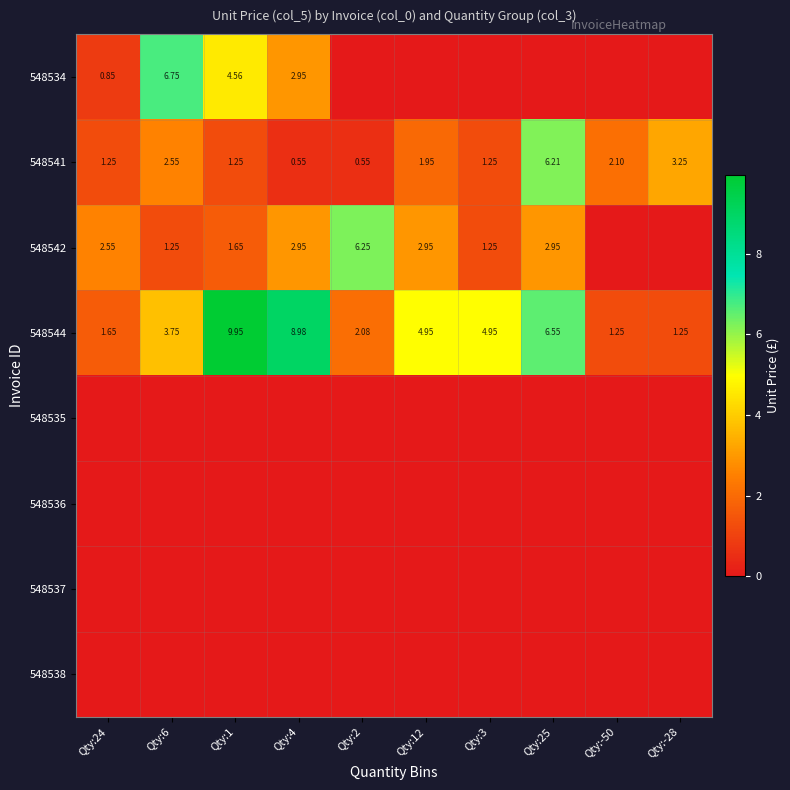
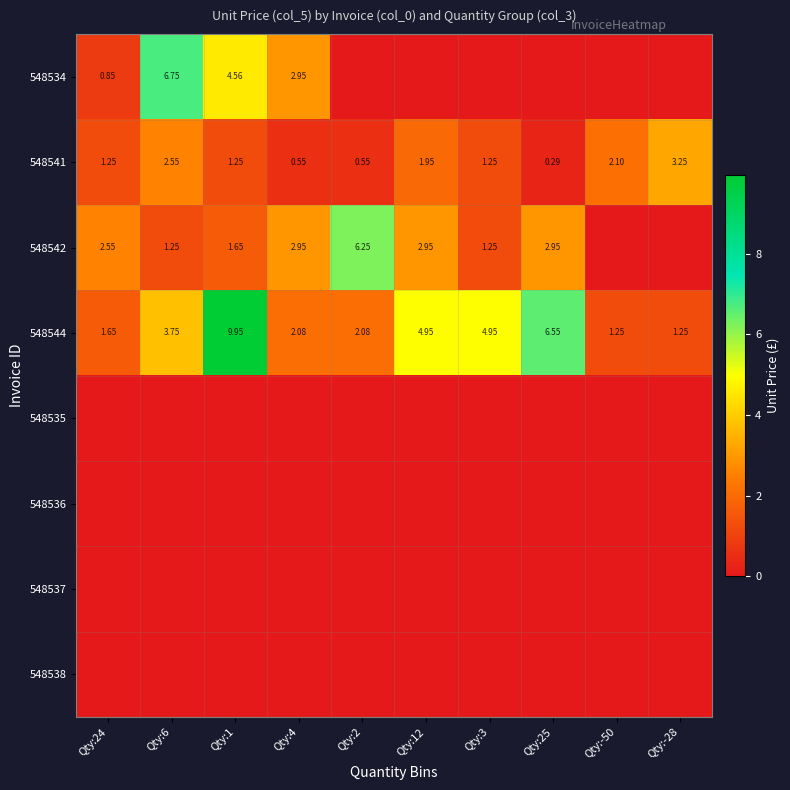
  {
    "548534": {
      "Qty:24": 0.85,
      "Qty:6": 6.75,
      "Qty:1": 4.56,
      "Qty:4": 2.95
    },
    "548541": {
      "Qty:24": 1.25,
      "Qty:6": 2.55,
      "Qty:1": 1.25,
      "Qty:4": 0.55,
      "Qty:2": 0.55,
      "Qty:12": 1.95,
      "Qty:3": 1.25,
-     "Qty:25": 6.21,
+     "Qty:25": 0.29,
      "Qty:-50": 2.10,
      "Qty:-28": 3.25
    },
    "548542": {
      "Qty:24": 2.55,
      "Qty:6": 1.25,
      "Qty:1": 1.65,
      "Qty:4": 2.95,
      "Qty:2": 6.25,
      "Qty:12": 2.95,
      "Qty:3": 1.25,
      "Qty:25": 2.95
    },
    "548544": {
      "Qty:24": 1.65,
      "Qty:6": 3.75,
      "Qty:1": 9.95,
-     "Qty:4": 8.98,
+     "Qty:4": 2.08,
      "Qty:2": 2.08,
      "Qty:12": 4.95,
      "Qty:3": 4.95,
      "Qty:25": 6.55,
      "Qty:-50": 1.25,
      "Qty:-28": 1.25
    }
  }
